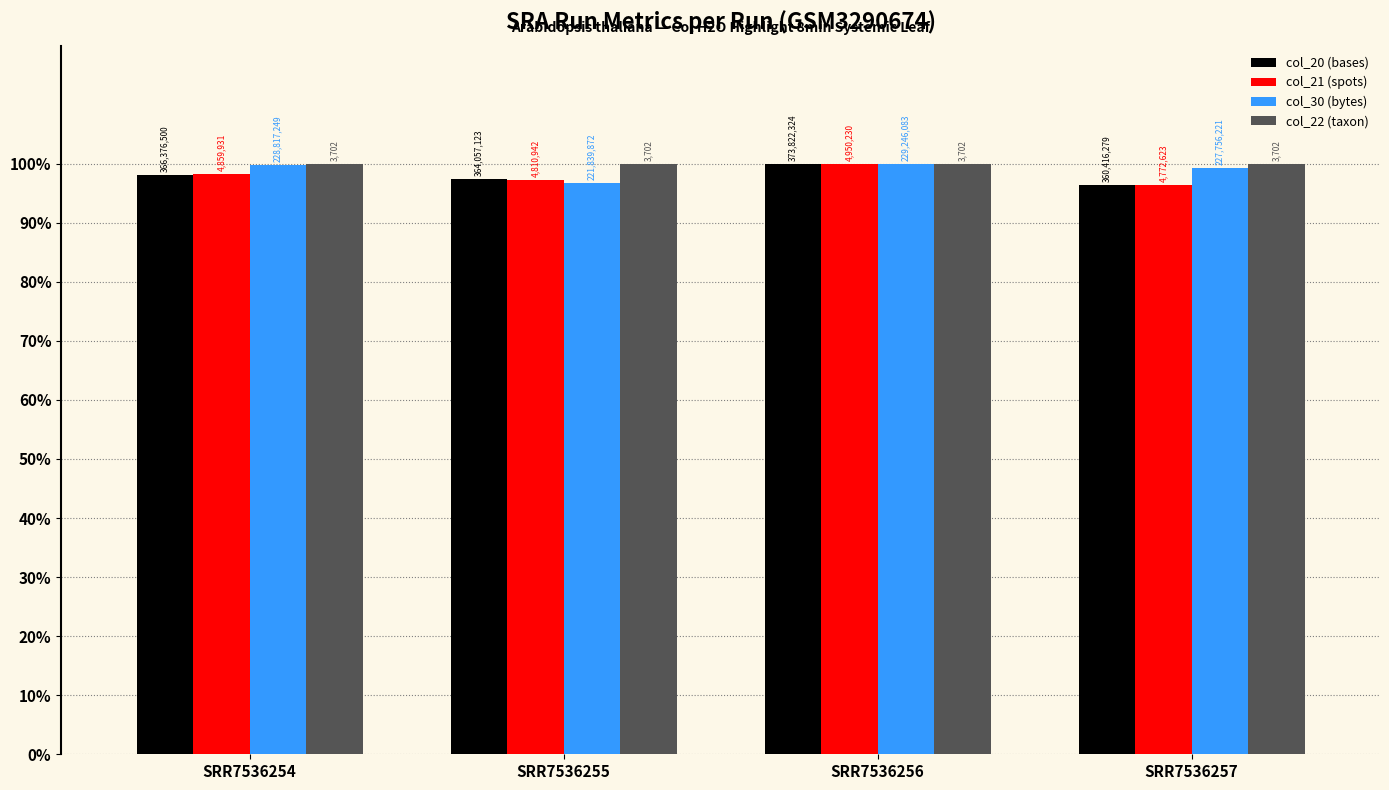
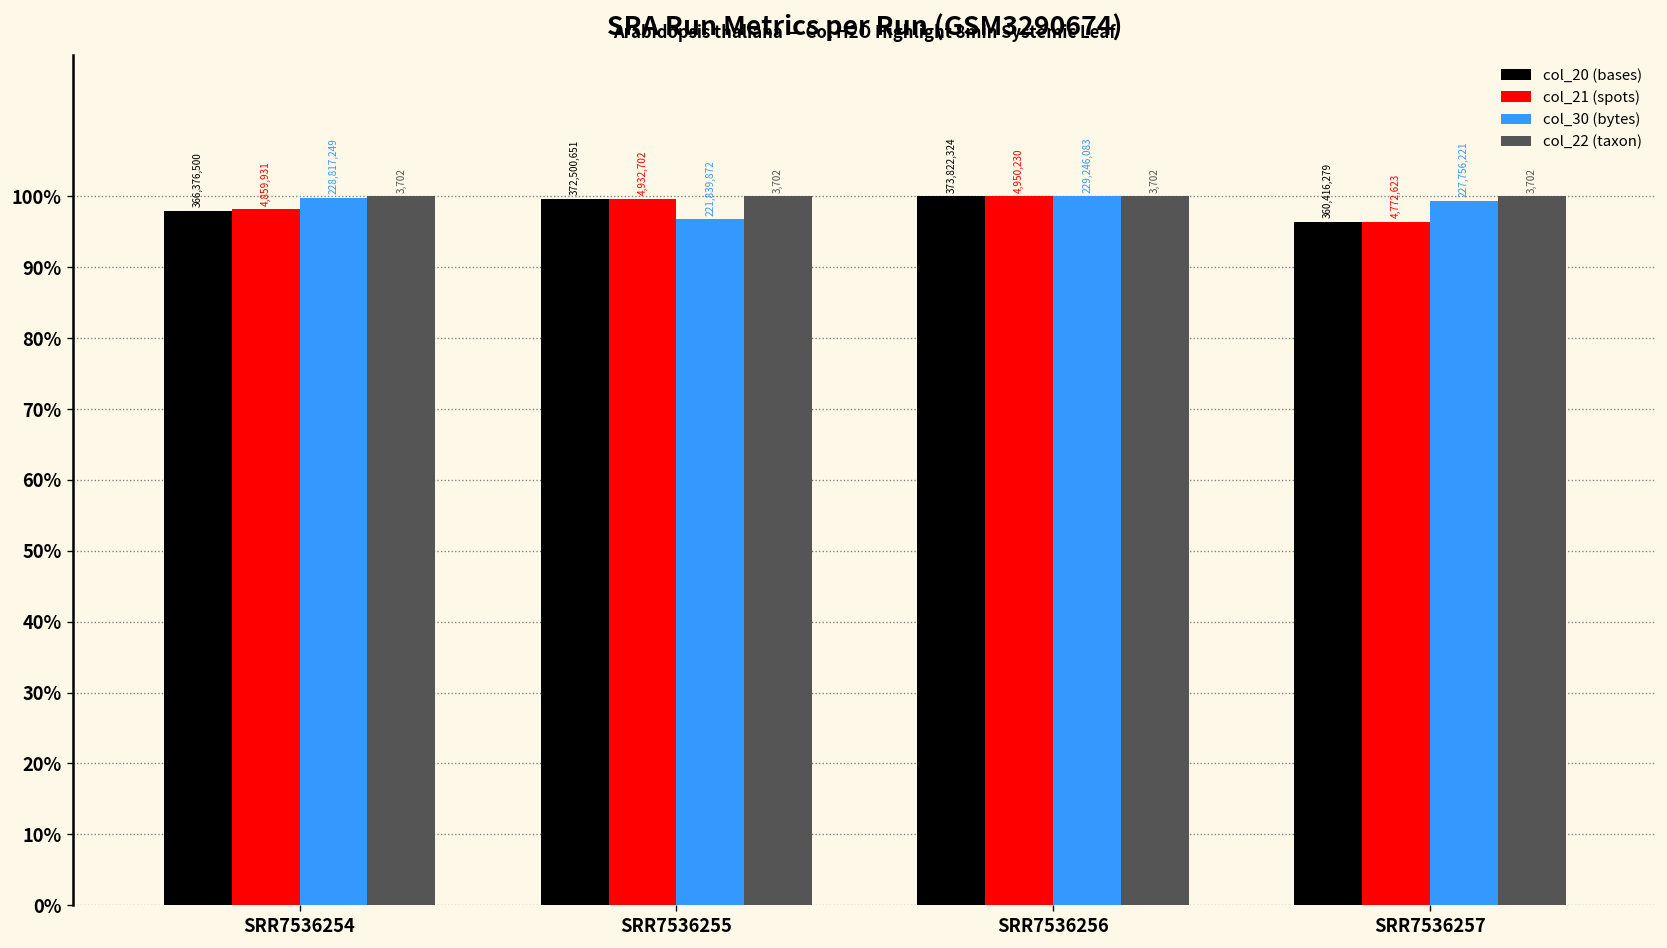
  {
    "col_20 (bases)": {
-     "SRR7536255": "364,057,123"
+     "SRR7536255": "372,500,651"
    },
    "col_21 (spots)": {
-     "SRR7536255": "4,810,942"
+     "SRR7536255": "4,932,702"
    }
  }
